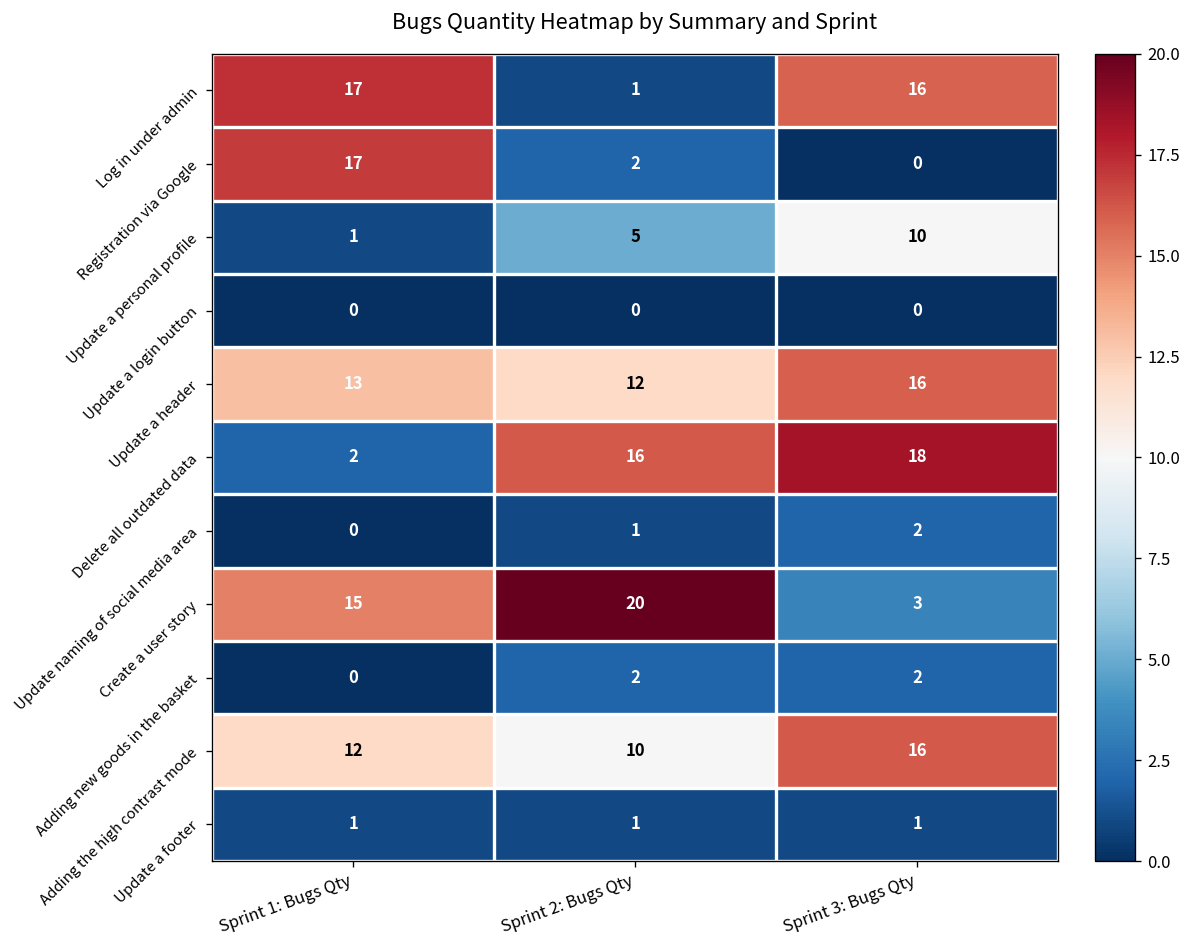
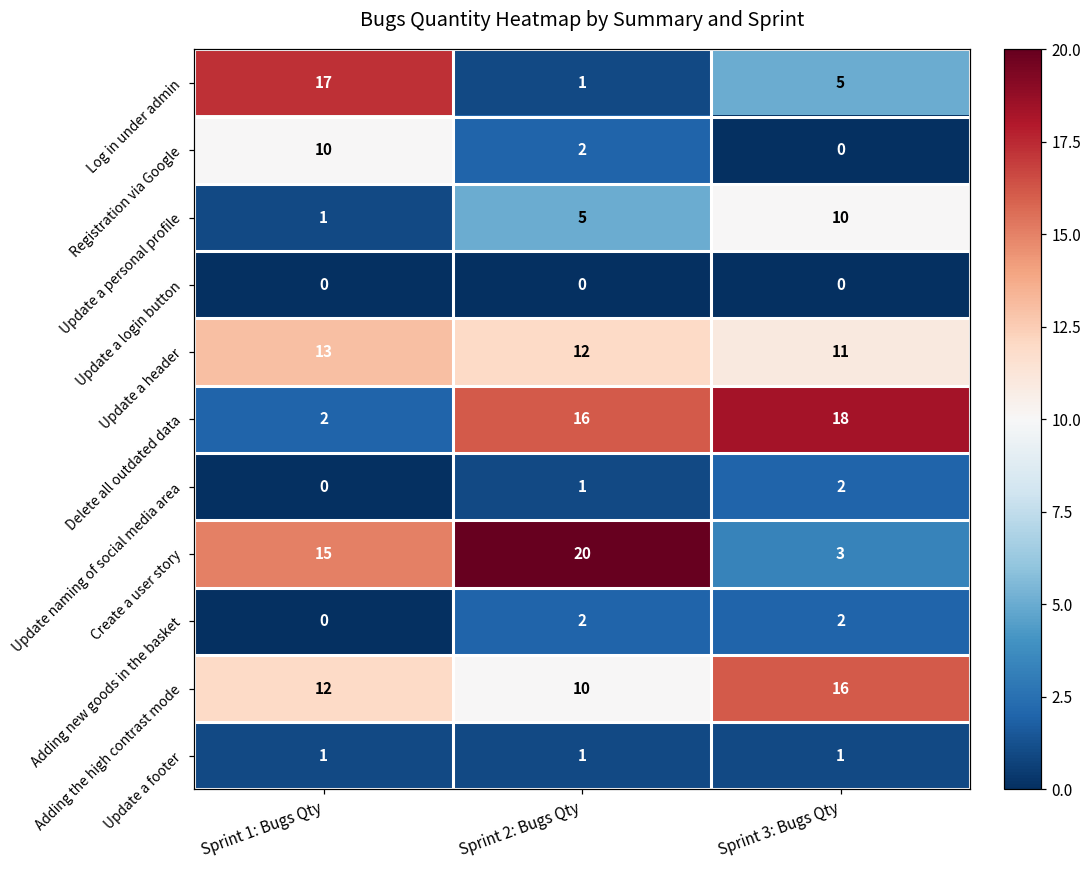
  {
    "Log in under admin": {
      "Sprint 1: Bugs Qty": 17,
      "Sprint 2: Bugs Qty": 1,
-     "Sprint 3: Bugs Qty": 16
+     "Sprint 3: Bugs Qty": 5
    },
    "Registration via Google": {
-     "Sprint 1: Bugs Qty": 17,
+     "Sprint 1: Bugs Qty": 10,
      "Sprint 2: Bugs Qty": 2,
      "Sprint 3: Bugs Qty": 0
    },
    "Update a personal profile": {
      "Sprint 1: Bugs Qty": 1,
      "Sprint 2: Bugs Qty": 5,
      "Sprint 3: Bugs Qty": 10
    },
    "Update a login button": {
      "Sprint 1: Bugs Qty": 0,
      "Sprint 2: Bugs Qty": 0,
      "Sprint 3: Bugs Qty": 0
    },
    "Update a header": {
      "Sprint 1: Bugs Qty": 13,
      "Sprint 2: Bugs Qty": 12,
-     "Sprint 3: Bugs Qty": 16
+     "Sprint 3: Bugs Qty": 11
    },
    "Delete all outdated data": {
      "Sprint 1: Bugs Qty": 2,
      "Sprint 2: Bugs Qty": 16,
      "Sprint 3: Bugs Qty": 18
    },
    "Update naming of social media area": {
      "Sprint 1: Bugs Qty": 0,
      "Sprint 2: Bugs Qty": 1,
      "Sprint 3: Bugs Qty": 2
    },
    "Create a user story": {
      "Sprint 1: Bugs Qty": 15,
      "Sprint 2: Bugs Qty": 20,
      "Sprint 3: Bugs Qty": 3
    },
    "Adding new goods in the basket": {
      "Sprint 1: Bugs Qty": 0,
      "Sprint 2: Bugs Qty": 2,
      "Sprint 3: Bugs Qty": 2
    },
    "Adding the high contrast mode": {
      "Sprint 1: Bugs Qty": 12,
      "Sprint 2: Bugs Qty": 10,
      "Sprint 3: Bugs Qty": 16
    },
    "Update a footer": {
      "Sprint 1: Bugs Qty": 1,
      "Sprint 2: Bugs Qty": 1,
      "Sprint 3: Bugs Qty": 1
    }
  }
